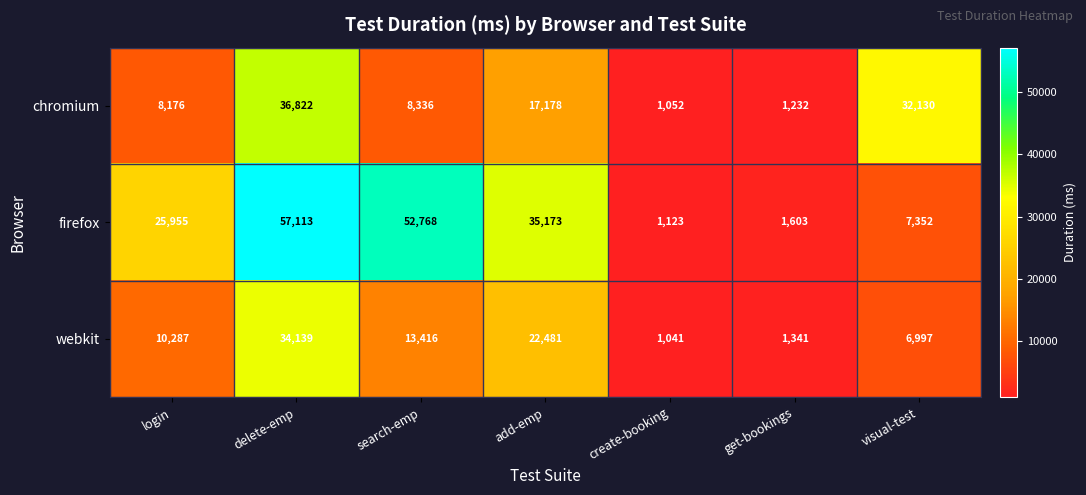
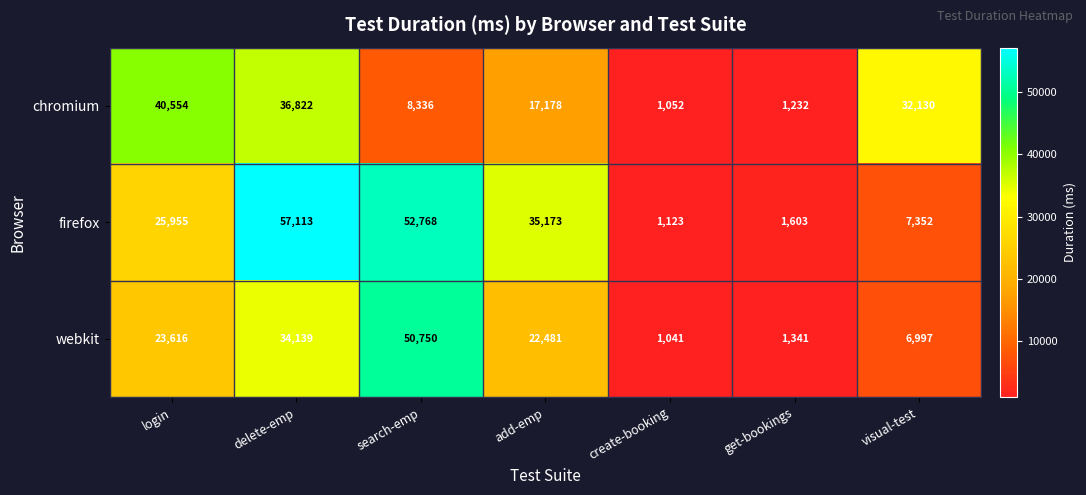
  {
    "chromium": {
-     "login": "8,176",
+     "login": "40,554",
      "delete-emp": "36,822",
      "search-emp": "8,336",
      "add-emp": "17,178",
      "create-booking": "1,052",
      "get-bookings": "1,232",
      "visual-test": "32,130"
    },
    "firefox": {
      "login": "25,955",
      "delete-emp": "57,113",
      "search-emp": "52,768",
      "add-emp": "35,173",
      "create-booking": "1,123",
      "get-bookings": "1,603",
      "visual-test": "7,352"
    },
    "webkit": {
-     "login": "10,287",
+     "login": "23,616",
      "delete-emp": "34,139",
-     "search-emp": "13,416",
+     "search-emp": "50,750",
      "add-emp": "22,481",
      "create-booking": "1,041",
      "get-bookings": "1,341",
      "visual-test": "6,997"
    }
  }
